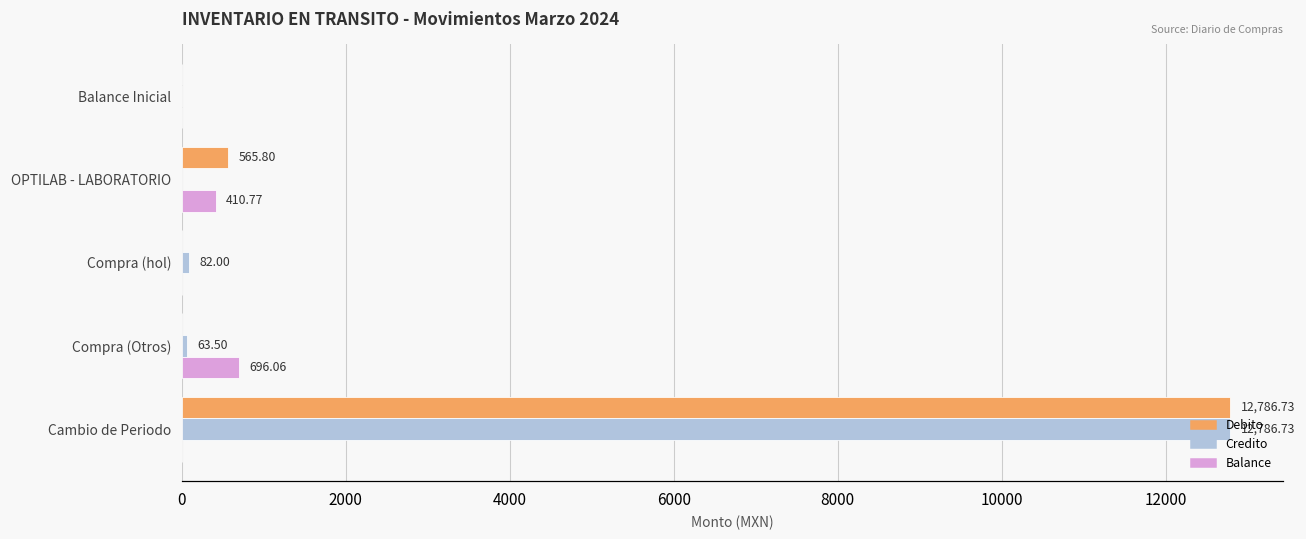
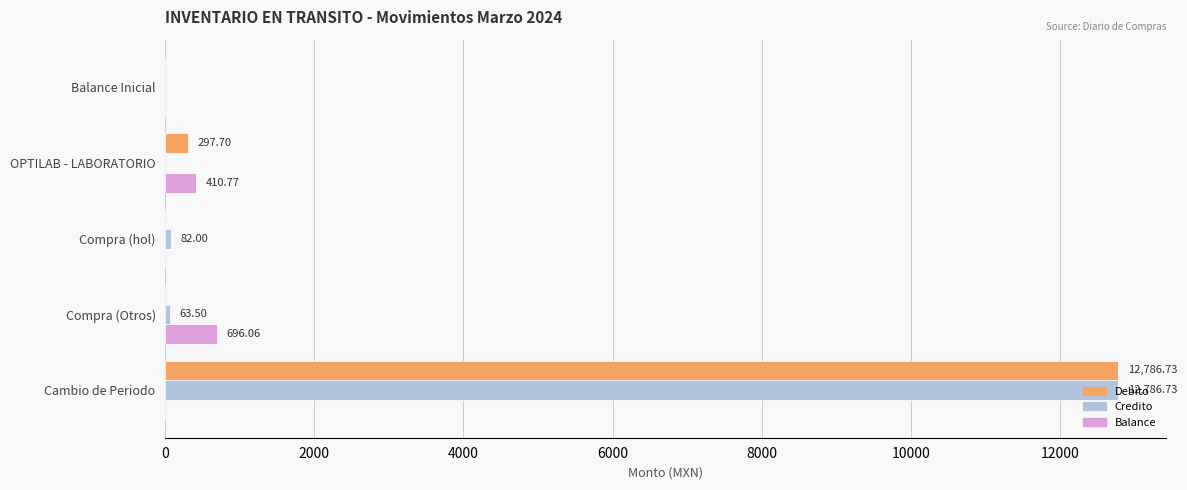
  {
    "Debito": {
-     "OPTILAB - LABORATORIO": "565.80",
+     "OPTILAB - LABORATORIO": "297.70",
      "Cambio de Periodo": "12,786.73"
    }
  }
